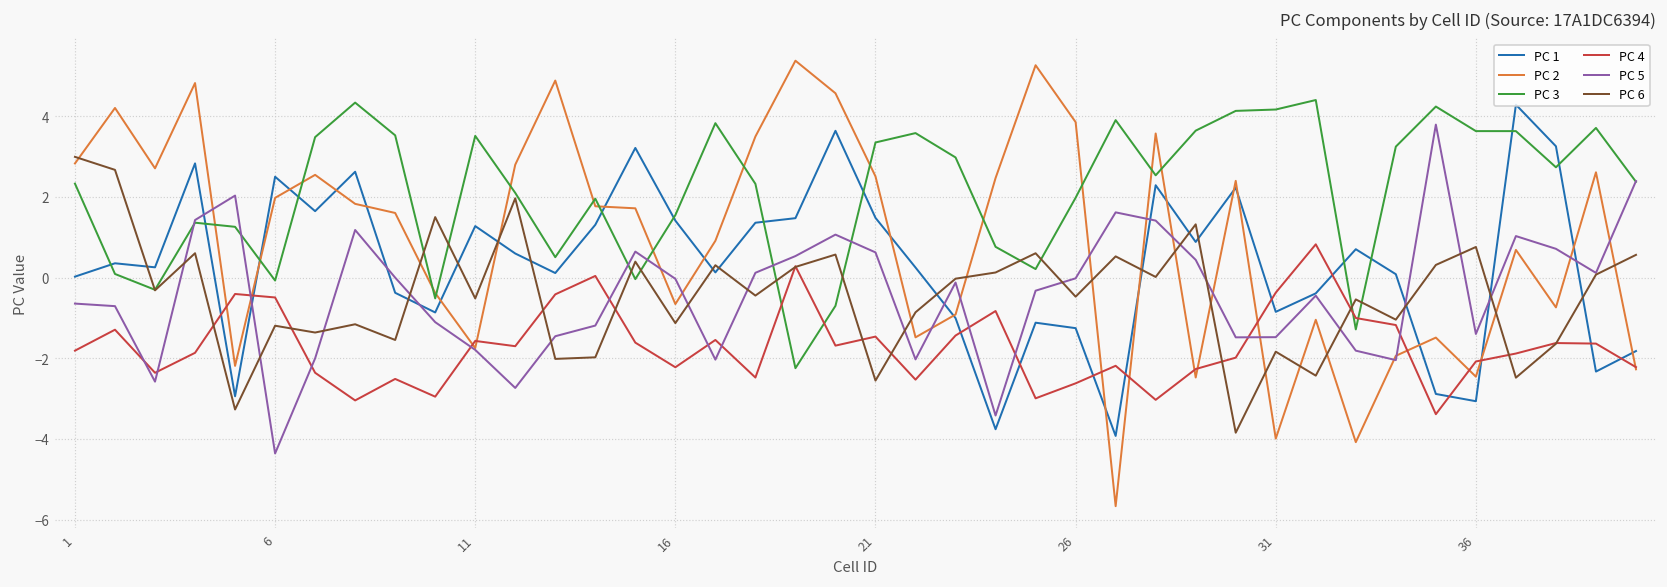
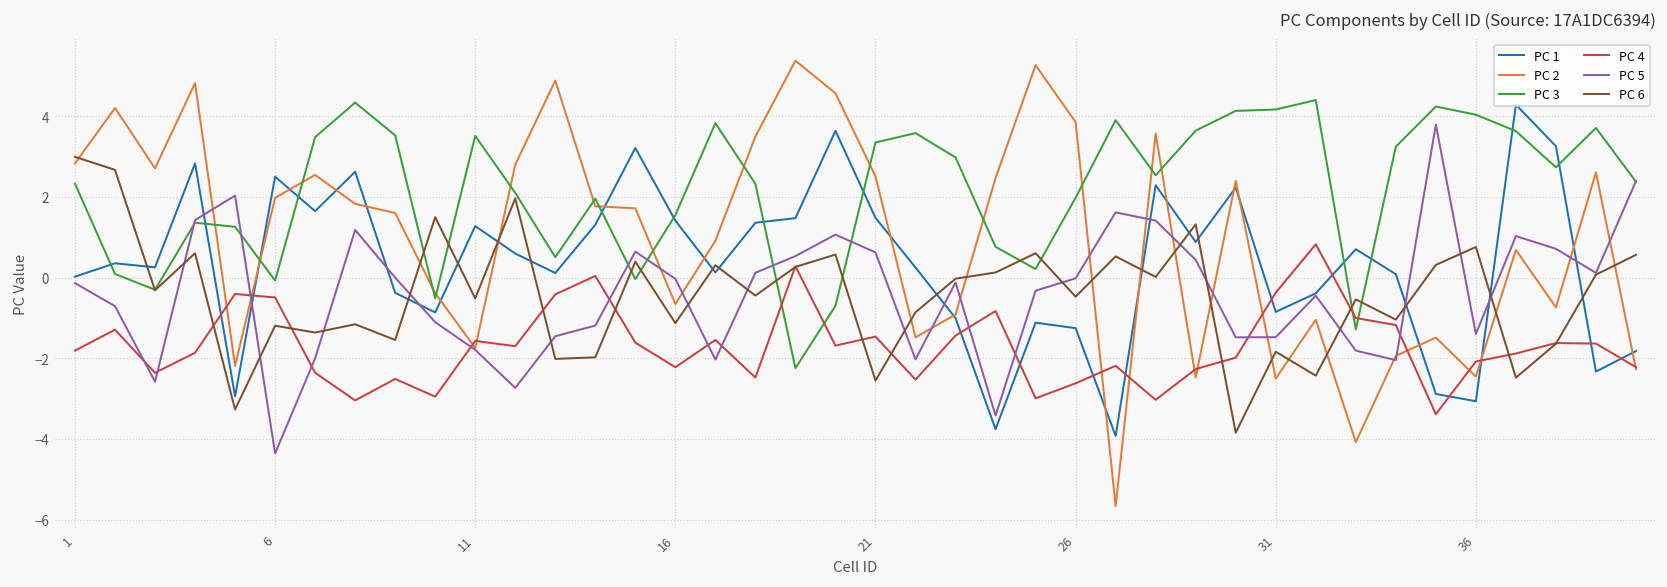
  {
    "PC 1": {
      "1": 0.0,
      "6": 2.5,
      "11": 1.3,
      "16": 1.4,
      "21": 1.5,
      "26": -1.3,
      "31": -0.8,
      "36": -3.1
    },
    "PC 2": {
      "1": 2.8,
      "6": 2.0,
      "16": -0.7,
      "21": 2.5,
      "26": 3.9,
-     "31": -4.0,
+     "31": -2.5,
      "36": -2.5
    },
    "PC 3": {
      "1": 2.3,
      "6": -0.1,
      "11": 3.5,
      "16": 1.6,
      "21": 3.4,
      "26": 2.0,
      "31": 4.2,
-     "36": 3.6
+     "36": 4.0
    },
    "PC 4": {
      "1": -1.8,
      "6": -0.5,
      "11": -1.6,
      "16": -2.2,
      "21": -1.5,
      "26": -2.6,
      "31": -0.4,
      "36": -2.1
    },
    "PC 5": {
-     "1": -0.6,
+     "1": -0.1,
      "6": -4.4,
      "16": 0.0,
      "21": 0.6,
      "26": 0.0,
      "31": -1.5,
      "36": -1.4
    },
    "PC 6": {
      "1": 3.0,
      "6": -1.2,
      "11": -0.5,
      "16": -1.1,
      "21": -2.6,
      "26": -0.5,
      "31": -1.8,
      "36": 0.8
    }
  }
